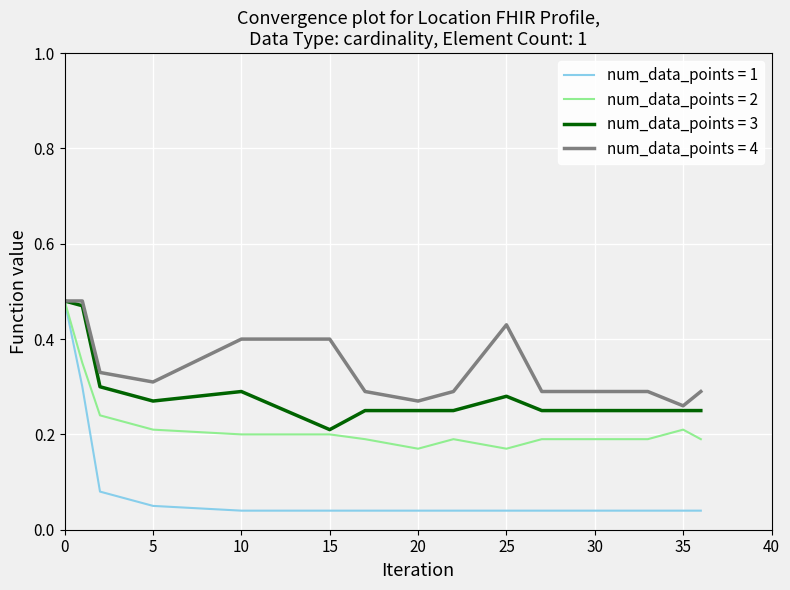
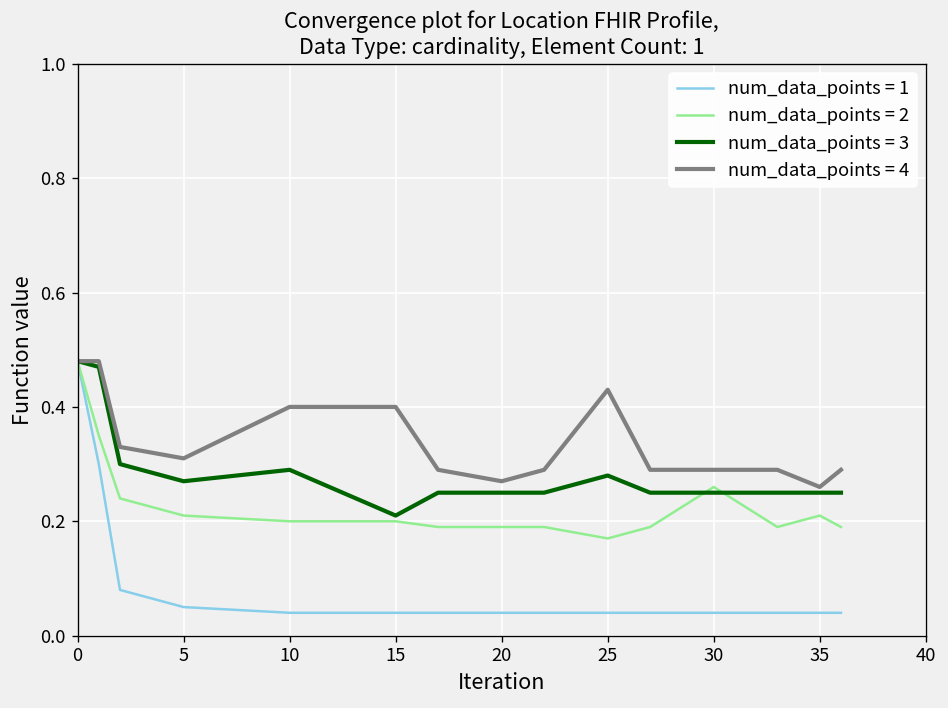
  {
    "num_data_points = 1": {
      "5": 0.05,
      "10": 0.04,
      "15": 0.04,
      "20": 0.04,
      "25": 0.04,
      "30": 0.04,
      "35": 0.04
    },
    "num_data_points = 2": {
      "5": 0.21,
      "10": 0.20,
      "15": 0.20,
-     "20": 0.17,
+     "20": 0.19,
      "25": 0.17,
-     "30": 0.19,
+     "30": 0.26,
      "35": 0.21
    },
    "num_data_points = 3": {
      "5": 0.27,
      "10": 0.29,
      "15": 0.21,
      "20": 0.25,
      "25": 0.28,
      "30": 0.25,
      "35": 0.25
    },
    "num_data_points = 4": {
      "5": 0.31,
      "10": 0.40,
      "15": 0.40,
      "20": 0.27,
      "25": 0.43,
      "30": 0.29,
      "35": 0.26
    }
  }
